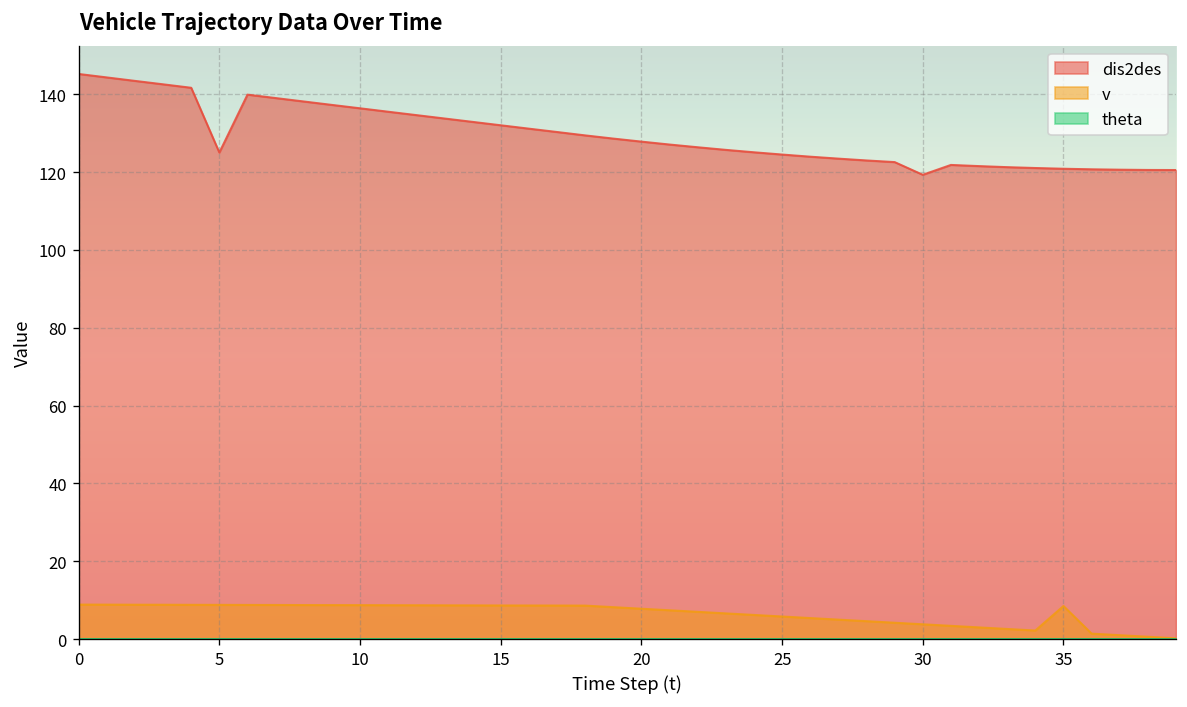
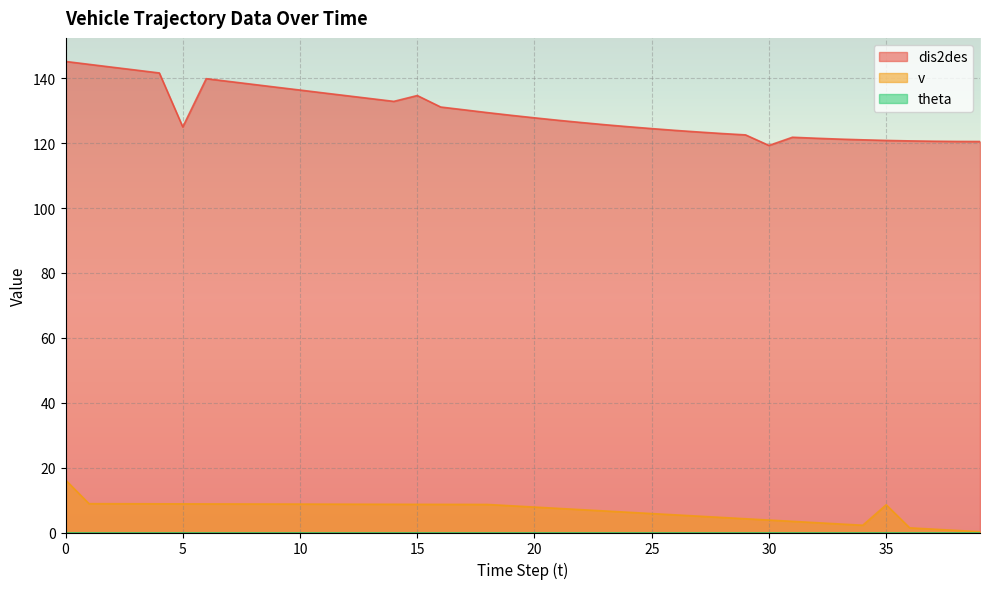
  {
    "dis2des": {
      "0": 145,
      "5": 125,
      "10": 136,
-     "15": 132,
+     "15": 135,
      "20": 128,
      "25": 125,
      "30": 119,
      "35": 121
    },
    "v": {
-     "0": 9,
+     "0": 16,
      "5": 9,
      "10": 9,
      "15": 9,
      "20": 8,
      "25": 6,
      "30": 4,
      "35": 9
    },
    "theta": {
      "0": 0,
      "5": 0,
      "10": 0,
      "15": 0,
      "20": 0,
      "25": 0,
      "30": 0,
      "35": 0
    }
  }
